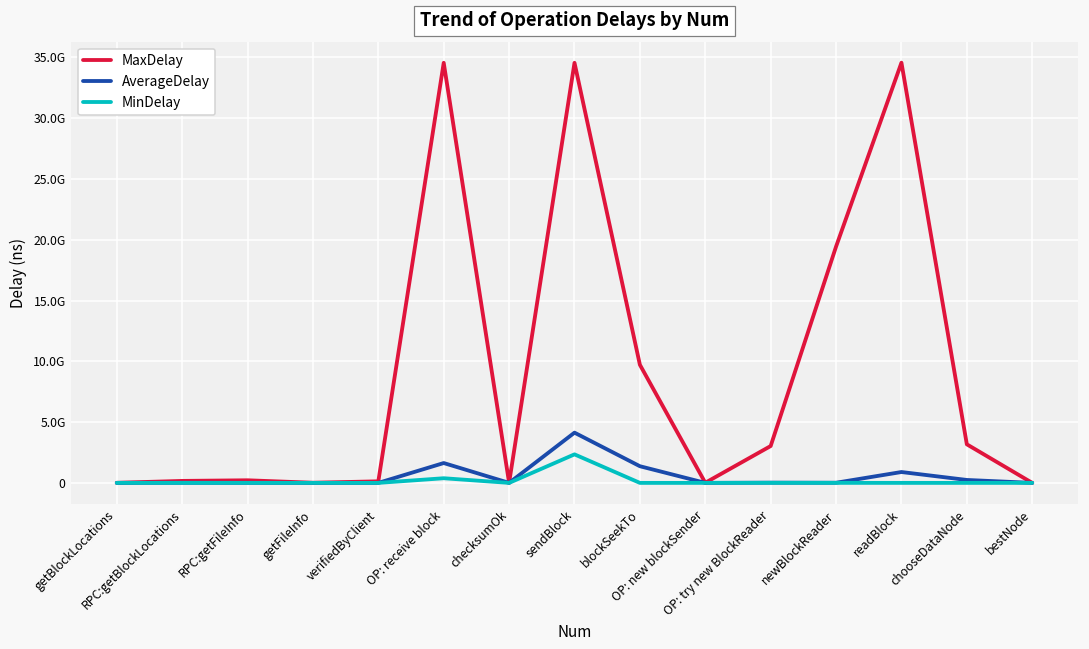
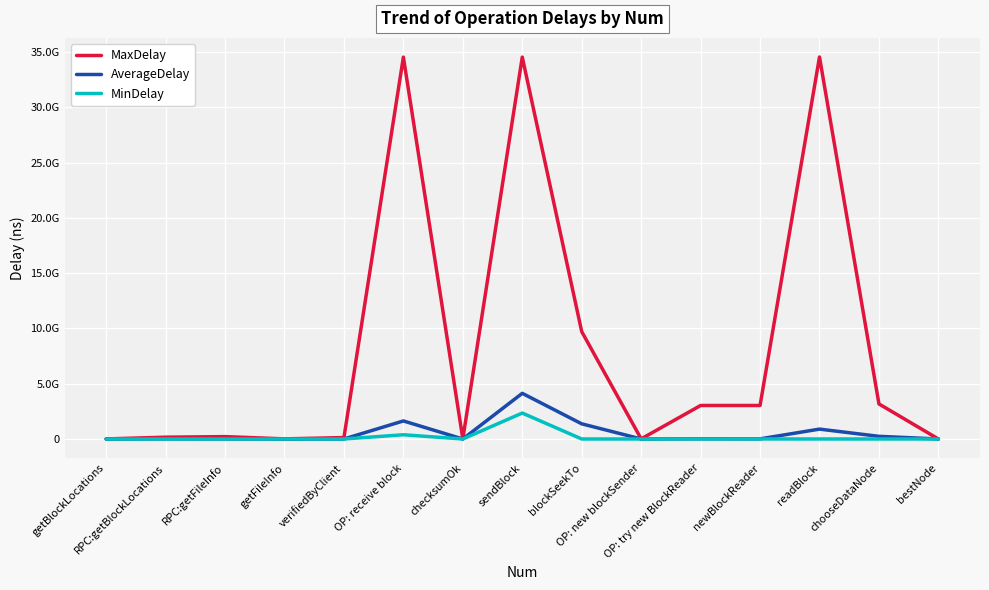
  {
    "MaxDelay": {
      "OP: receive block": 34600000000,
      "sendBlock": 34600000000,
      "blockSeekTo": 9700000000,
      "OP: try new BlockReader": 3000000000,
-     "newBlockReader": 19400000000,
+     "newBlockReader": 3000000000,
      "readBlock": 34600000000,
      "chooseDataNode": 3200000000
    },
    "AverageDelay": {
      "OP: receive block": 1600000000,
      "sendBlock": 4100000000,
      "blockSeekTo": 1400000000,
      "readBlock": 900000000,
      "chooseDataNode": 200000000
    },
    "MinDelay": {
      "OP: receive block": 400000000,
      "sendBlock": 2300000000,
      "blockSeekTo": 0,
      "readBlock": 0,
      "chooseDataNode": 0
    }
  }
